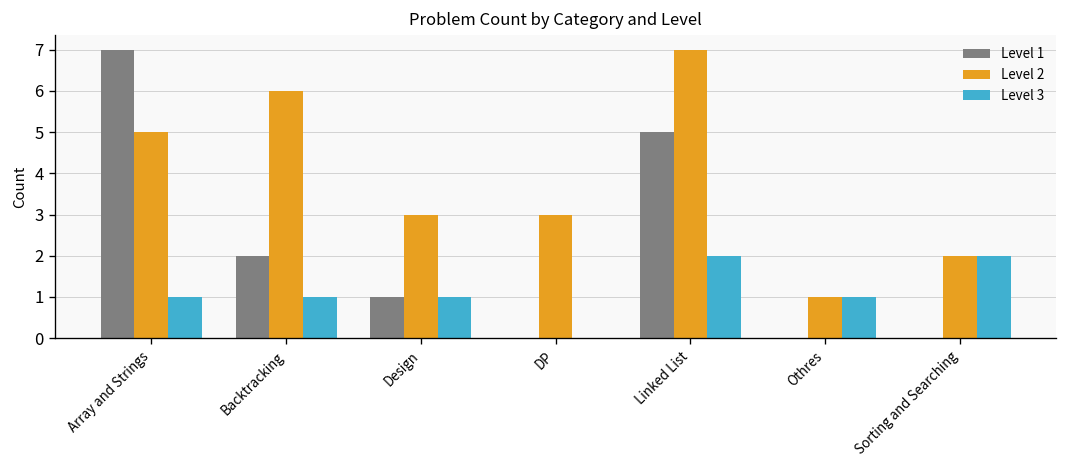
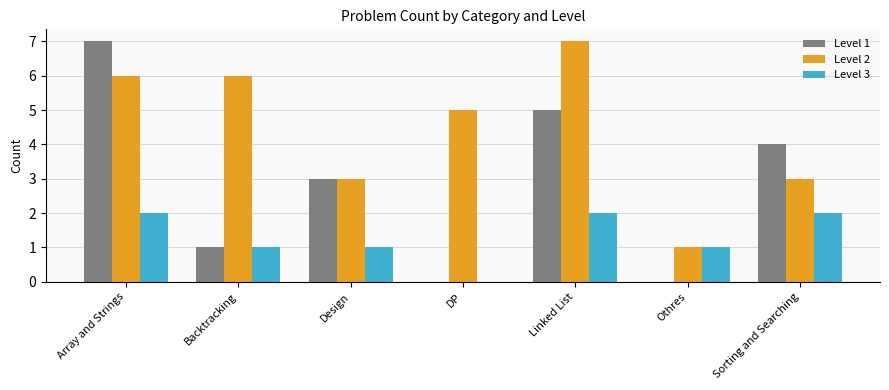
  {
    "Level 1": {
      "Array and Strings": 7,
-     "Backtracking": 2,
-     "Design": 1,
+     "Backtracking": 1,
+     "Design": 3,
      "DP": 0,
      "Linked List": 5,
      "Othres": 0,
-     "Sorting and Searching": 0
+     "Sorting and Searching": 4
    },
    "Level 2": {
-     "Array and Strings": 5,
+     "Array and Strings": 6,
      "Backtracking": 6,
      "Design": 3,
-     "DP": 3,
+     "DP": 5,
      "Linked List": 7,
      "Othres": 1,
-     "Sorting and Searching": 2
+     "Sorting and Searching": 3
    },
    "Level 3": {
-     "Array and Strings": 1,
+     "Array and Strings": 2,
      "Backtracking": 1,
      "Design": 1,
      "DP": 0,
      "Linked List": 2,
      "Othres": 1,
      "Sorting and Searching": 2
    }
  }
